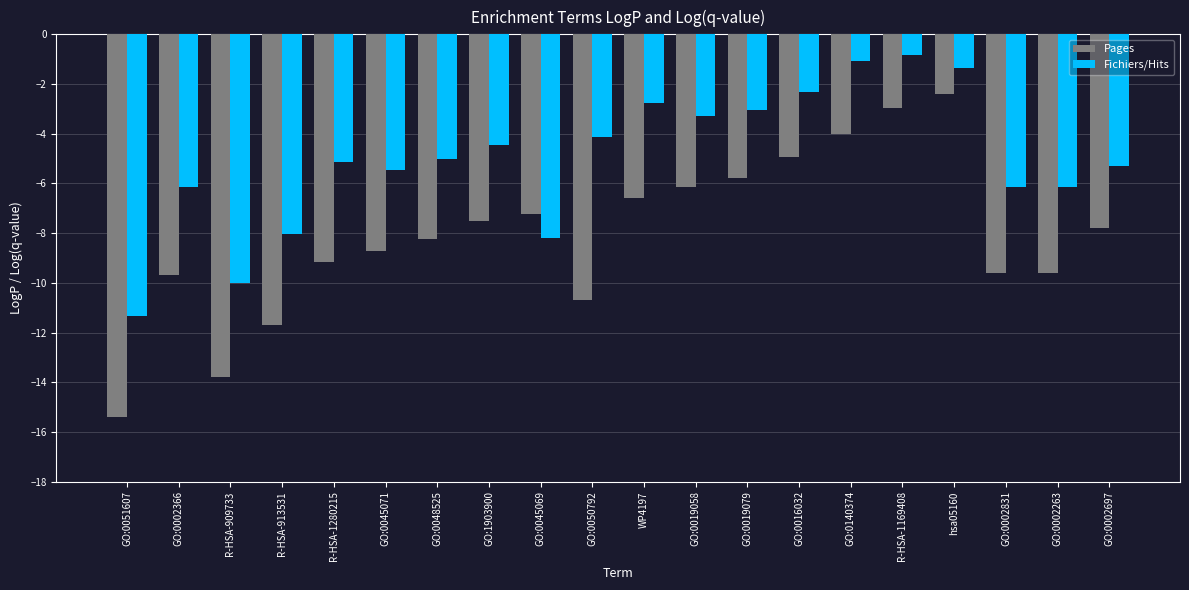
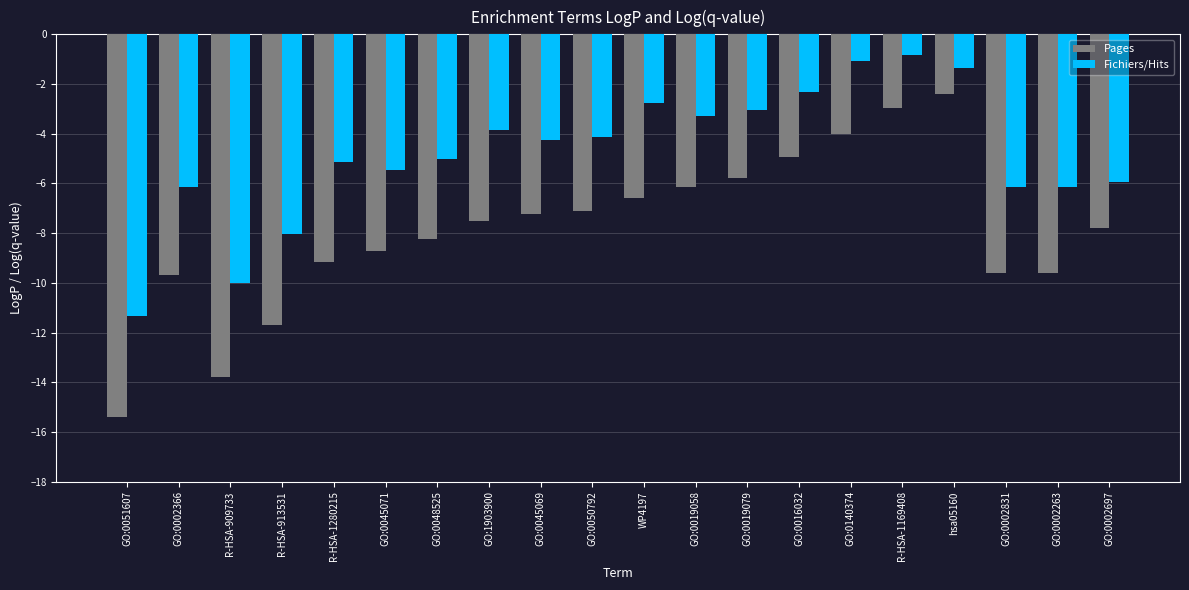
  {
    "Pages": {
      "GO:0051607": -15.4,
      "GO:0002366": -9.7,
      "R-HSA-909733": -13.8,
      "R-HSA-913531": -11.7,
      "R-HSA-1280215": -9.2,
      "GO:0045071": -8.7,
      "GO:0048525": -8.2,
      "GO:1903900": -7.5,
      "GO:0045069": -7.2,
-     "GO:0050792": -10.7,
+     "GO:0050792": -7.1,
      "WP4197": -6.6,
      "GO:0019058": -6.1,
      "GO:0019079": -5.8,
      "GO:0016032": -4.9,
      "GO:0140374": -4.0,
      "R-HSA-1169408": -3.0,
      "hsa05160": -2.4,
      "GO:0002831": -9.6,
      "GO:0002263": -9.6,
      "GO:0002697": -7.8
    },
    "Fichiers/Hits": {
      "GO:0051607": -11.3,
      "GO:0002366": -6.1,
      "R-HSA-909733": -10.0,
      "R-HSA-913531": -8.0,
      "R-HSA-1280215": -5.1,
      "GO:0045071": -5.5,
      "GO:0048525": -5.0,
-     "GO:1903900": -4.5,
-     "GO:0045069": -8.2,
+     "GO:1903900": -3.9,
+     "GO:0045069": -4.2,
      "GO:0050792": -4.1,
      "WP4197": -2.8,
      "GO:0019058": -3.3,
      "GO:0019079": -3.0,
      "GO:0016032": -2.3,
      "GO:0140374": -1.1,
      "R-HSA-1169408": -0.8,
      "hsa05160": -1.3,
      "GO:0002831": -6.1,
      "GO:0002263": -6.1,
-     "GO:0002697": -5.3
+     "GO:0002697": -5.9
    }
  }
